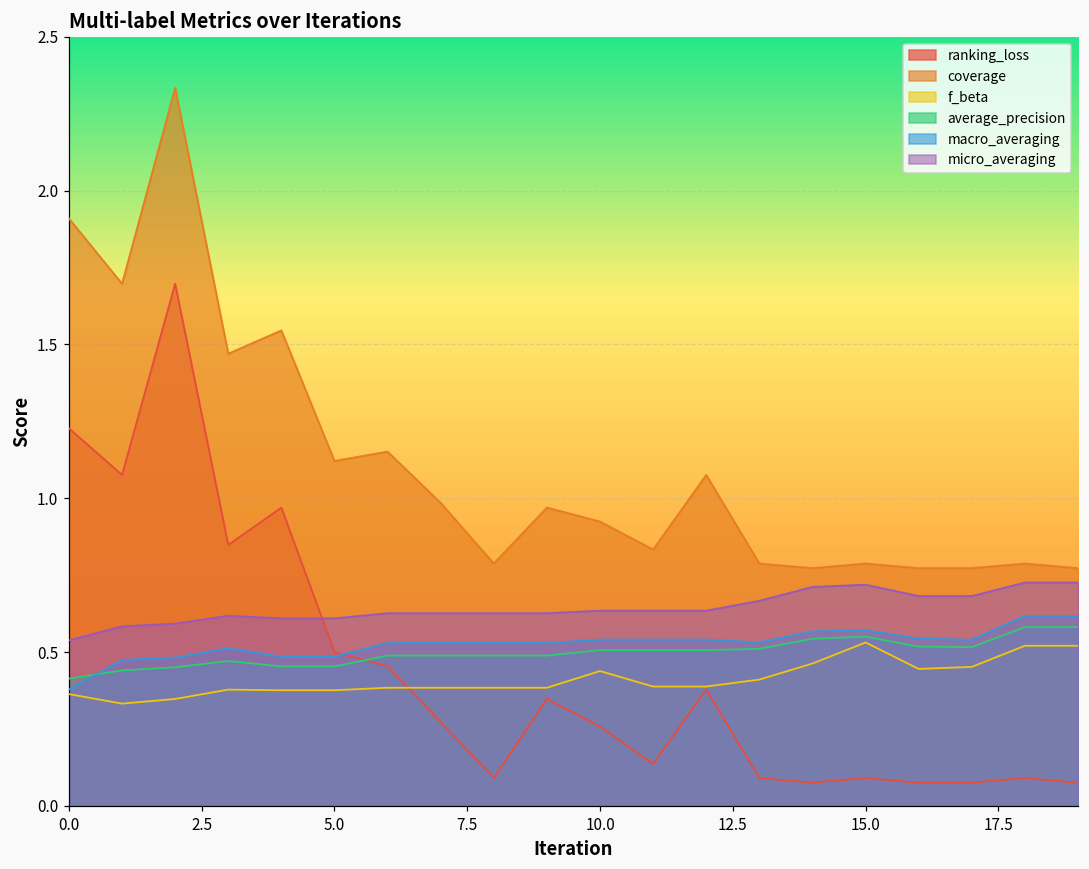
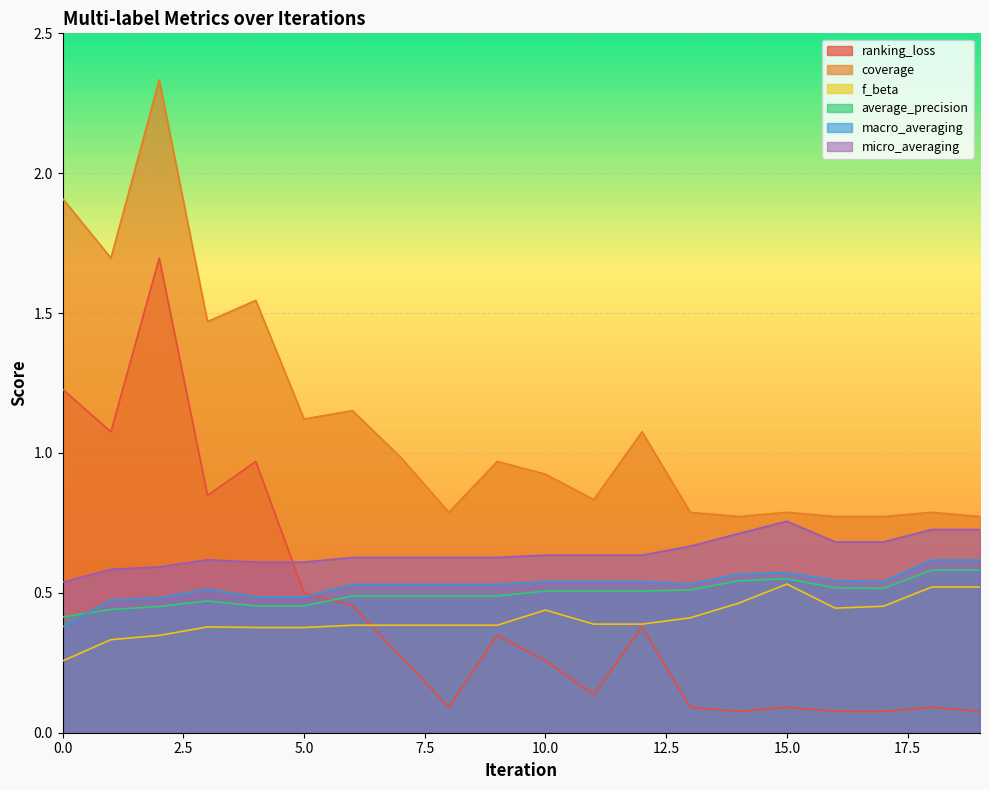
  {
    "f_beta": {
-     "0.0": 0.36,
+     "0.0": 0.26,
      "5.0": 0.38,
      "10.0": 0.44,
      "15.0": 0.53
    },
    "average_precision": {
      "0.0": 0.41,
      "5.0": 0.45,
      "10.0": 0.51,
      "15.0": 0.55
    },
    "macro_averaging": {
      "0.0": 0.38,
      "5.0": 0.49,
      "10.0": 0.54,
      "15.0": 0.57
    },
    "micro_averaging": {
      "0.0": 0.54,
      "5.0": 0.61,
      "10.0": 0.63,
-     "15.0": 0.72
+     "15.0": 0.76
    }
  }
